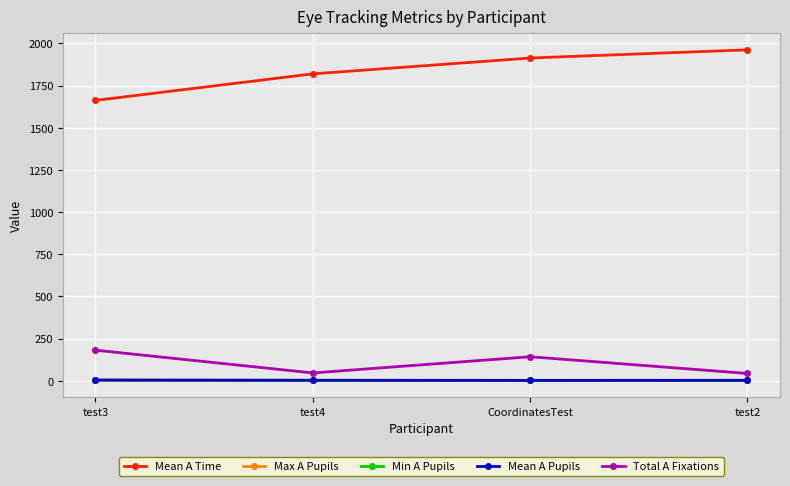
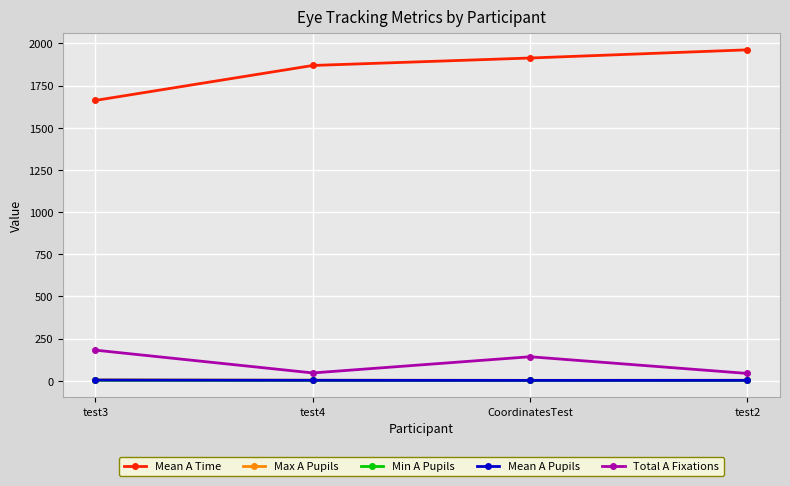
  {
    "Mean A Time": {
      "test3": 1660,
-     "test4": 1820,
+     "test4": 1870,
      "CoordinatesTest": 1910,
      "test2": 1960
    },
    "Mean A Pupils": {
      "test4": 0,
      "CoordinatesTest": 0,
      "test2": 0
    },
    "Total A Fixations": {
      "test3": 180,
      "test4": 50,
      "CoordinatesTest": 140,
      "test2": 40
    }
  }
